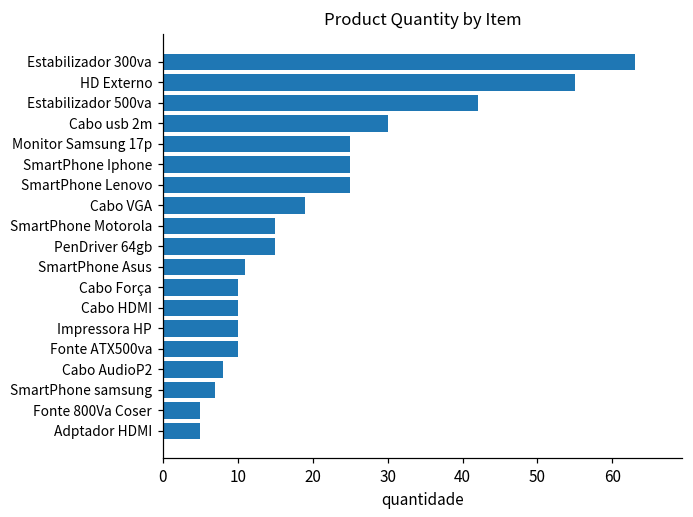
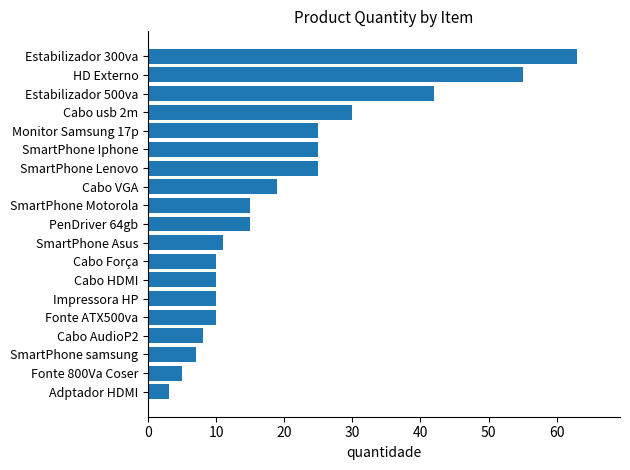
  {
    "Estabilizador 300va": 63,
    "HD Externo": 55,
    "Estabilizador 500va": 42,
    "Cabo usb 2m": 30,
    "Monitor Samsung 17p": 25,
    "SmartPhone Iphone": 25,
    "SmartPhone Lenovo": 25,
    "Cabo VGA": 19,
    "SmartPhone Motorola": 15,
    "PenDriver 64gb": 15,
    "SmartPhone Asus": 11,
    "Cabo Força": 10,
    "Cabo HDMI": 10,
    "Impressora HP": 10,
    "Fonte ATX500va": 10,
    "Cabo AudioP2": 8,
    "SmartPhone samsung": 7,
    "Fonte 800Va Coser": 5,
-   "Adptador HDMI": 5
+   "Adptador HDMI": 3
  }
